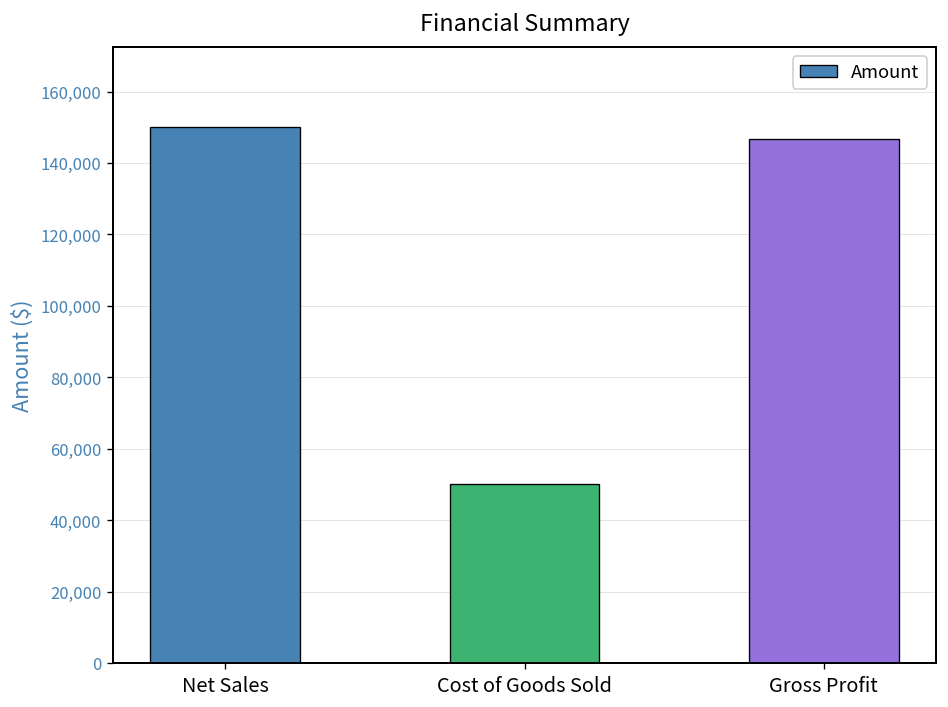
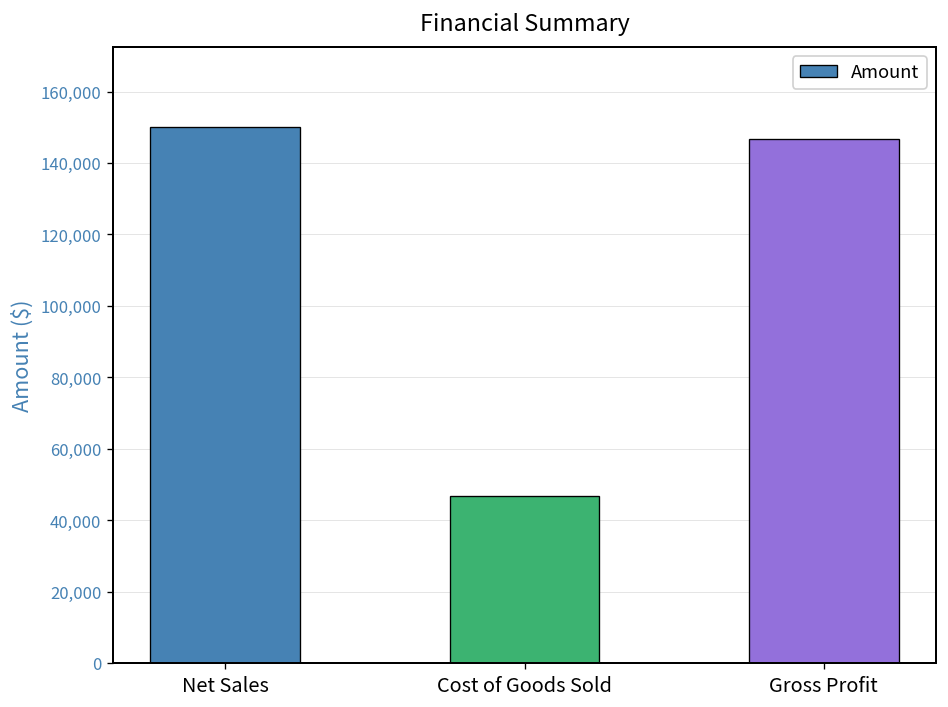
  {
    "Net Sales": "150,000",
-   "Cost of Goods Sold": "50,000",
+   "Cost of Goods Sold": "47,000",
    "Gross Profit": "147,000"
  }
